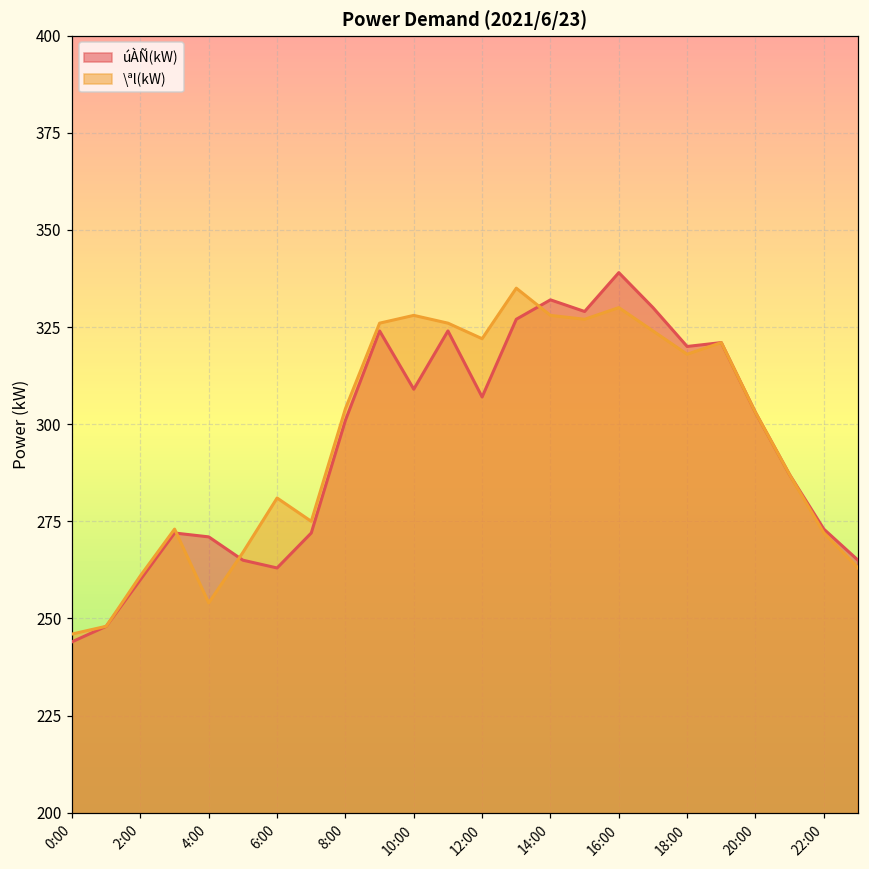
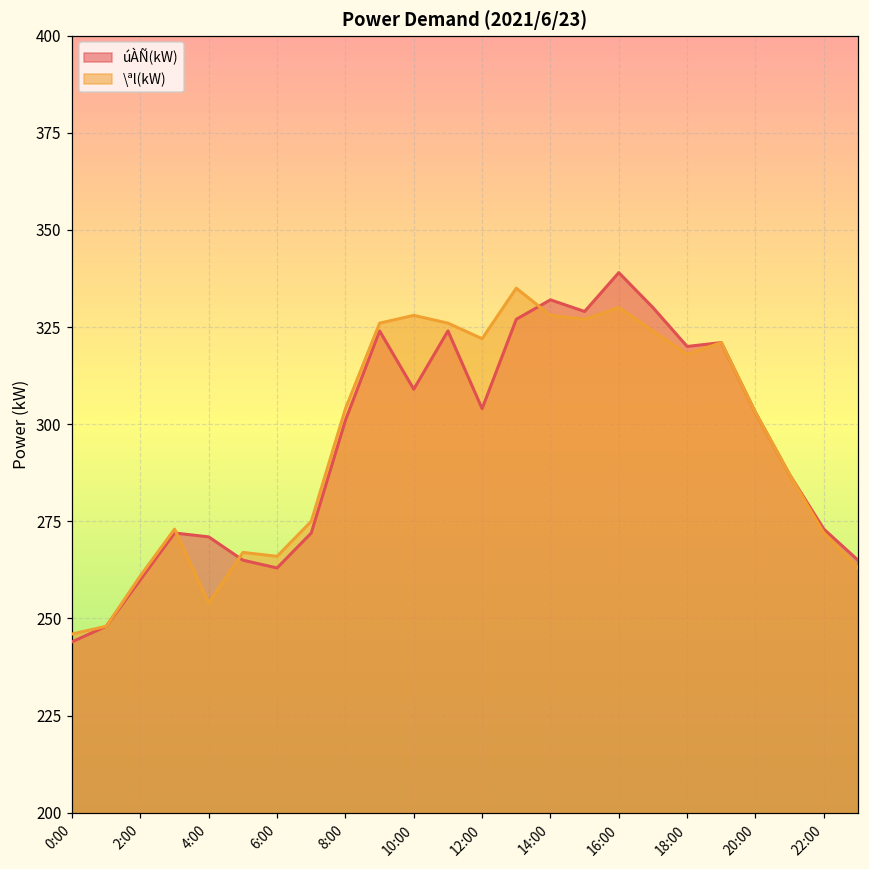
  {
    "úÀÑ(kW)": {
      "0:00": 244,
      "2:00": 260,
      "4:00": 271,
      "6:00": 263,
      "8:00": 301,
      "10:00": 309,
-     "12:00": 307,
+     "12:00": 304,
      "14:00": 332,
      "16:00": 339,
      "18:00": 320,
      "22:00": 273
    },
    "\\ªl(kW)": {
      "0:00": 246,
      "2:00": 261,
      "4:00": 254,
-     "6:00": 281,
+     "6:00": 266,
      "8:00": 304,
      "10:00": 328,
      "12:00": 322,
      "14:00": 328,
      "16:00": 330,
      "18:00": 318,
      "22:00": 272
    }
  }
